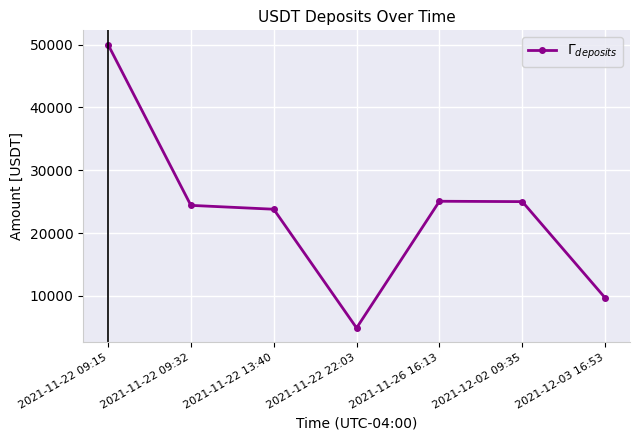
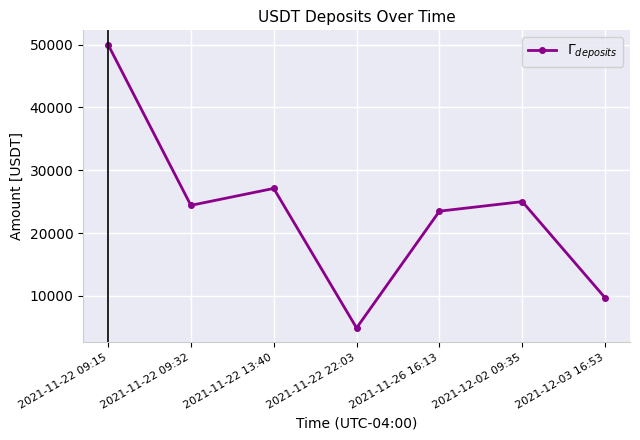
  {
    "2021-11-22 09:15": 50000,
    "2021-11-22 09:32": 24000,
-   "2021-11-22 13:40": 24000,
+   "2021-11-22 13:40": 27000,
    "2021-11-22 22:03": 5000,
-   "2021-11-26 16:13": 25000,
+   "2021-11-26 16:13": 23000,
    "2021-12-02 09:35": 25000,
    "2021-12-03 16:53": 10000
  }
